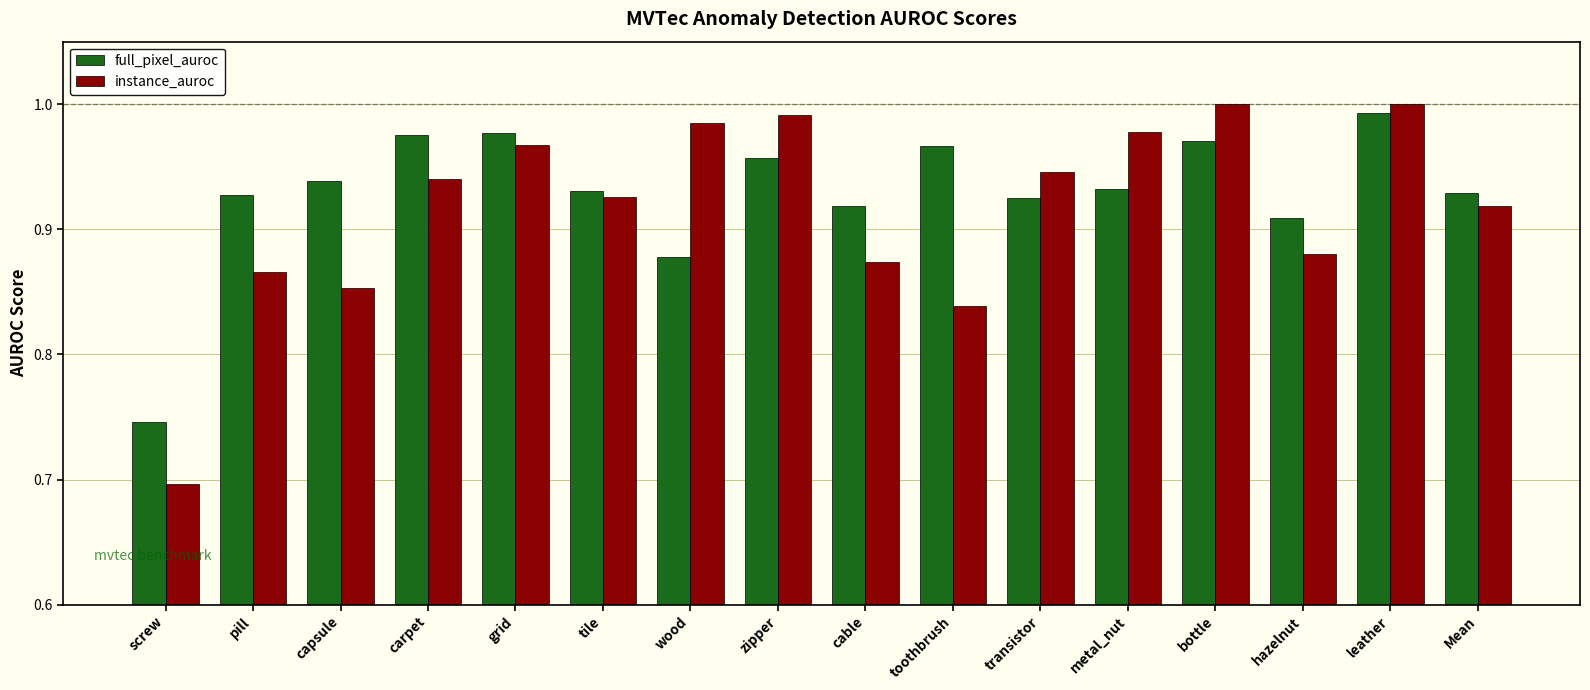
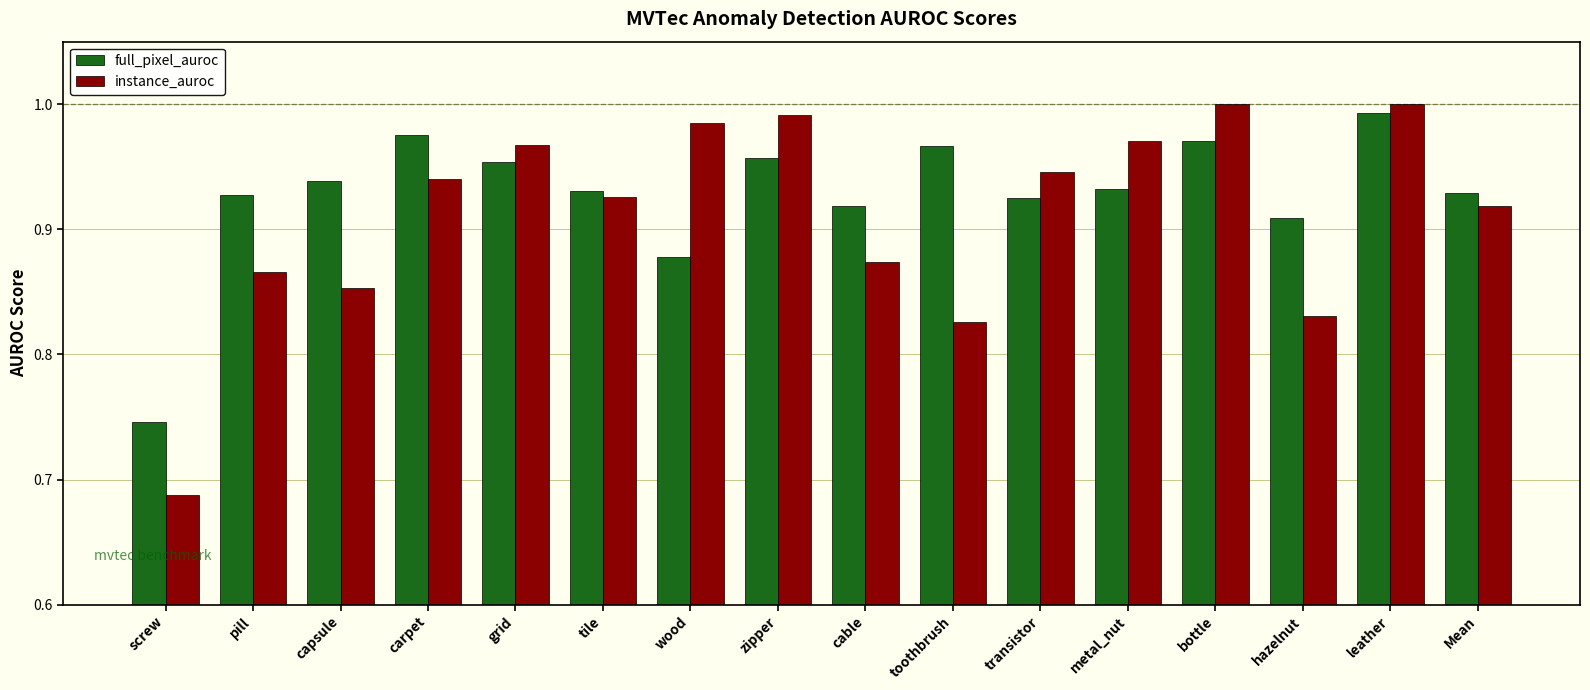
  {
    "full_pixel_auroc": {
      "screw": 0.746,
      "pill": 0.928,
      "capsule": 0.939,
      "carpet": 0.976,
-     "grid": 0.977,
+     "grid": 0.954,
      "tile": 0.931,
      "wood": 0.878,
      "zipper": 0.957,
      "cable": 0.919,
      "toothbrush": 0.966,
      "transistor": 0.925,
      "metal_nut": 0.932,
      "bottle": 0.970,
      "hazelnut": 0.909,
      "leather": 0.993,
      "Mean": 0.929
    },
    "instance_auroc": {
-     "screw": 0.696,
+     "screw": 0.687,
      "pill": 0.866,
      "capsule": 0.853,
      "carpet": 0.940,
      "grid": 0.967,
      "tile": 0.926,
      "wood": 0.985,
      "zipper": 0.991,
      "cable": 0.874,
-     "toothbrush": 0.839,
+     "toothbrush": 0.826,
      "transistor": 0.946,
-     "metal_nut": 0.978,
+     "metal_nut": 0.971,
      "bottle": 1.000,
-     "hazelnut": 0.880,
+     "hazelnut": 0.831,
      "leather": 1.000,
      "Mean": 0.918
    }
  }
